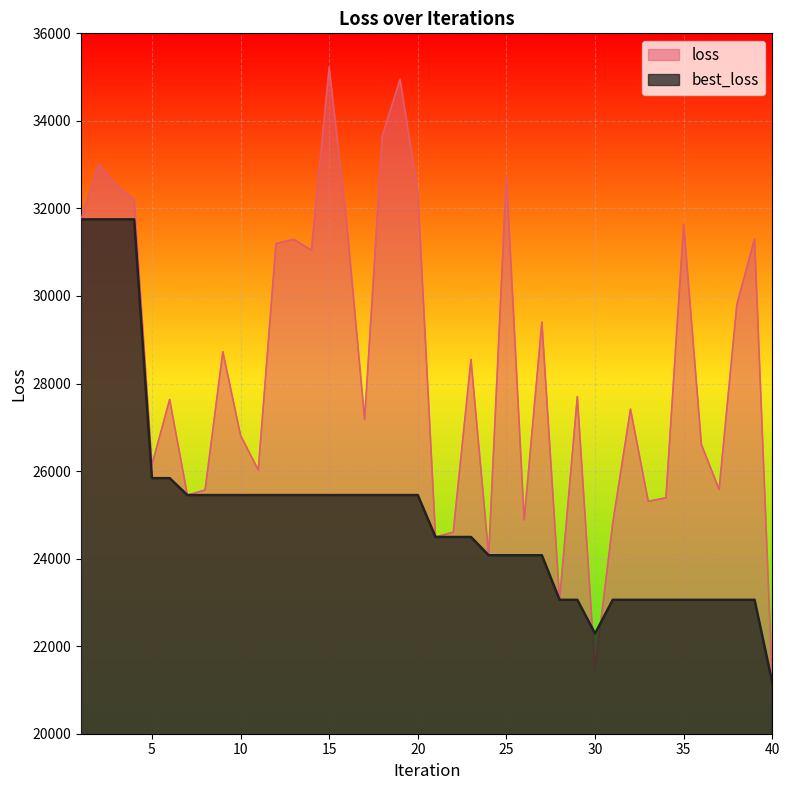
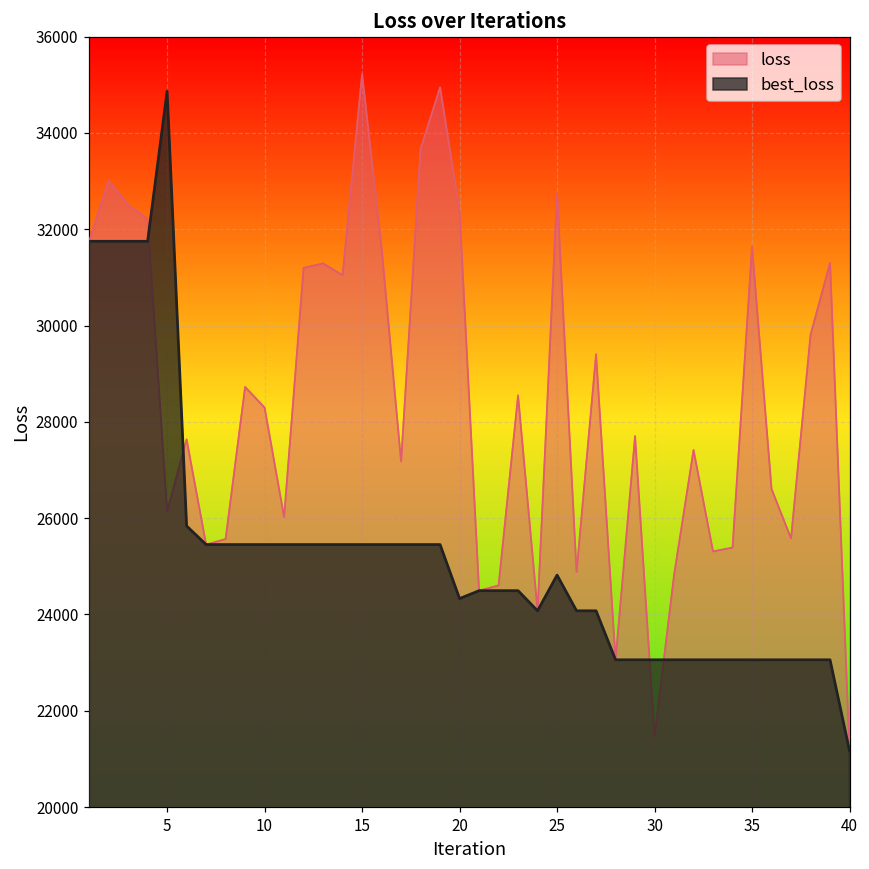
  {
    "loss": {
      "5": 26100,
-     "10": 26800,
+     "10": 28300,
      "15": 35200,
      "20": 32400,
      "25": 32700,
      "30": 21500,
      "35": 31600
    },
    "best_loss": {
-     "5": 25800,
+     "5": 34900,
      "10": 25500,
      "15": 25500,
-     "20": 25500,
-     "25": 24100,
-     "30": 22300,
+     "20": 24300,
+     "25": 24800,
+     "30": 23100,
      "35": 23100
    }
  }
